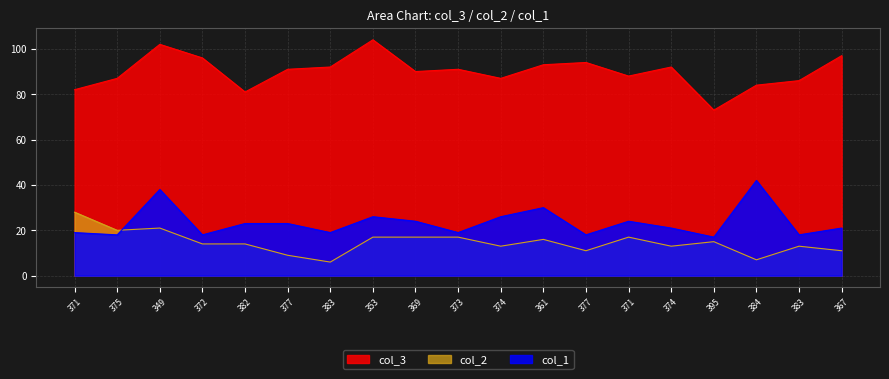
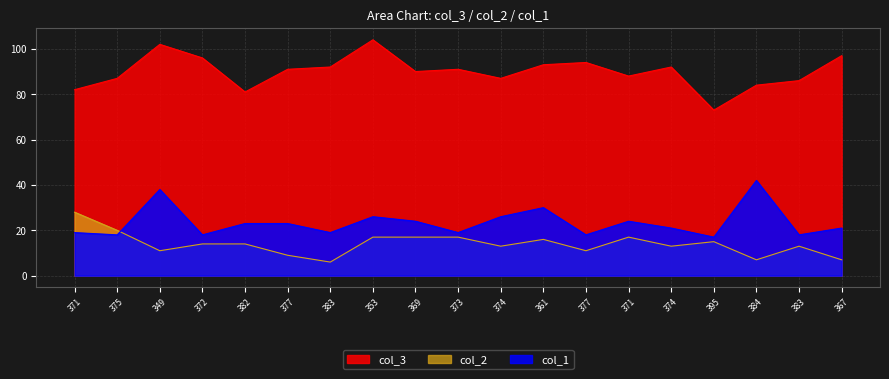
  {
    "col_3": {
      "375": 87,
      "349": 102,
      "372": 96,
      "382": 81,
      "353": 104,
      "369": 90,
      "373": 91,
      "361": 93,
      "395": 73,
      "384": 84,
      "367": 97
    },
    "col_2": {
      "375": 20,
-     "349": 21,
+     "349": 11,
      "372": 14,
      "382": 14,
      "353": 17,
      "369": 17,
      "373": 17,
      "361": 16,
      "395": 15,
      "384": 7,
-     "367": 11
+     "367": 7
    },
    "col_1": {
      "375": 18,
      "349": 38,
      "372": 18,
      "382": 23,
      "353": 26,
      "369": 24,
      "373": 19,
      "361": 30,
      "395": 17,
      "384": 42,
      "367": 21
    }
  }
